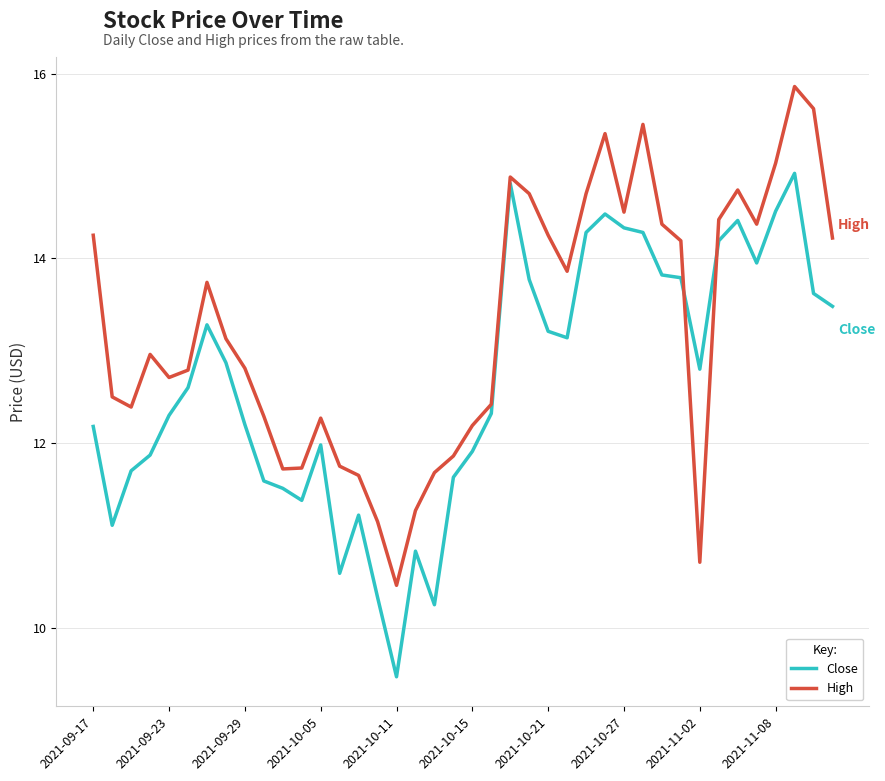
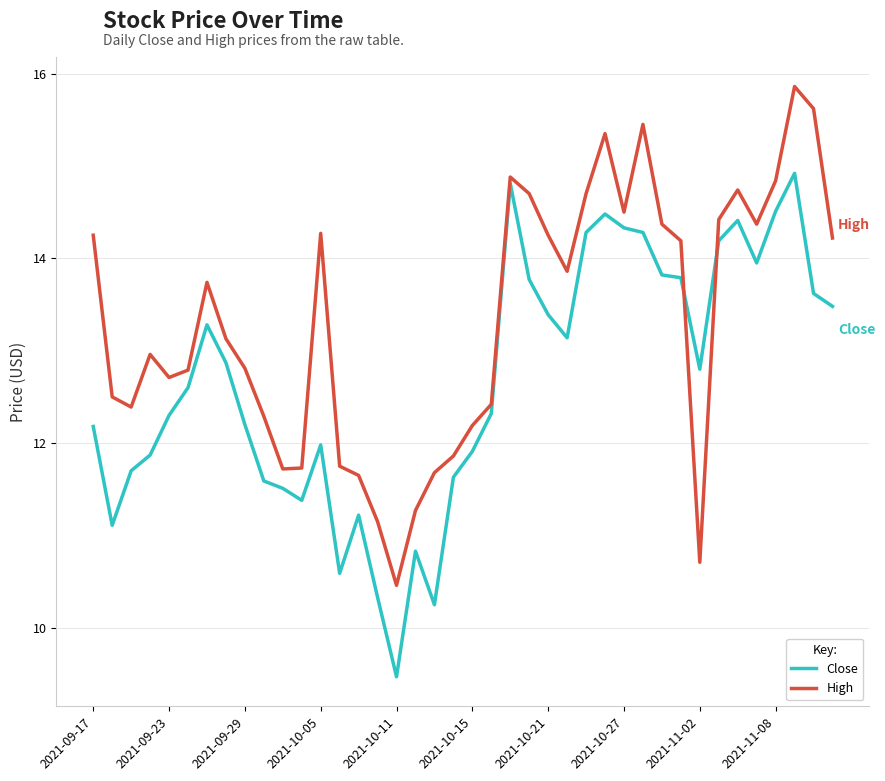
  {
    "Close": {
      "2021-09-17": 12.2,
      "2021-09-23": 12.3,
      "2021-09-29": 12.2,
      "2021-10-05": 12.0,
      "2021-10-11": 9.5,
      "2021-10-15": 11.9,
-     "2021-10-21": 13.2,
+     "2021-10-21": 13.4,
      "2021-10-27": 14.3,
      "2021-11-02": 12.8,
      "2021-11-08": 14.5
    },
    "High": {
      "2021-09-17": 14.3,
      "2021-09-23": 12.7,
      "2021-09-29": 12.8,
-     "2021-10-05": 12.3,
+     "2021-10-05": 14.3,
      "2021-10-11": 10.5,
      "2021-10-15": 12.2,
      "2021-10-21": 14.3,
      "2021-10-27": 14.5,
      "2021-11-02": 10.7,
-     "2021-11-08": 15.0
+     "2021-11-08": 14.8
    }
  }
